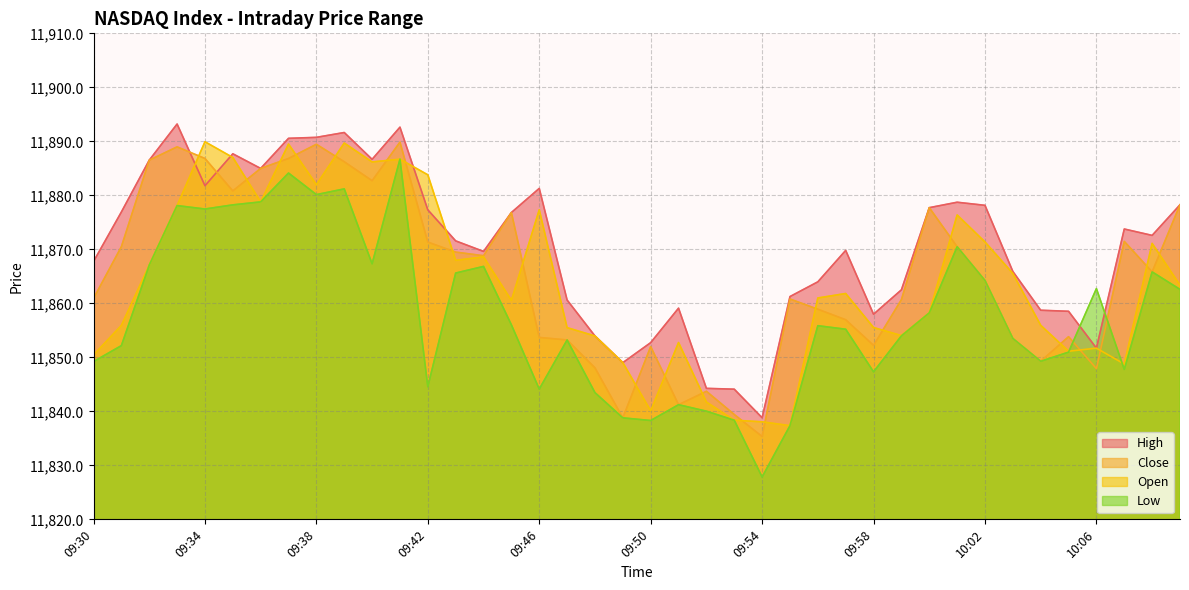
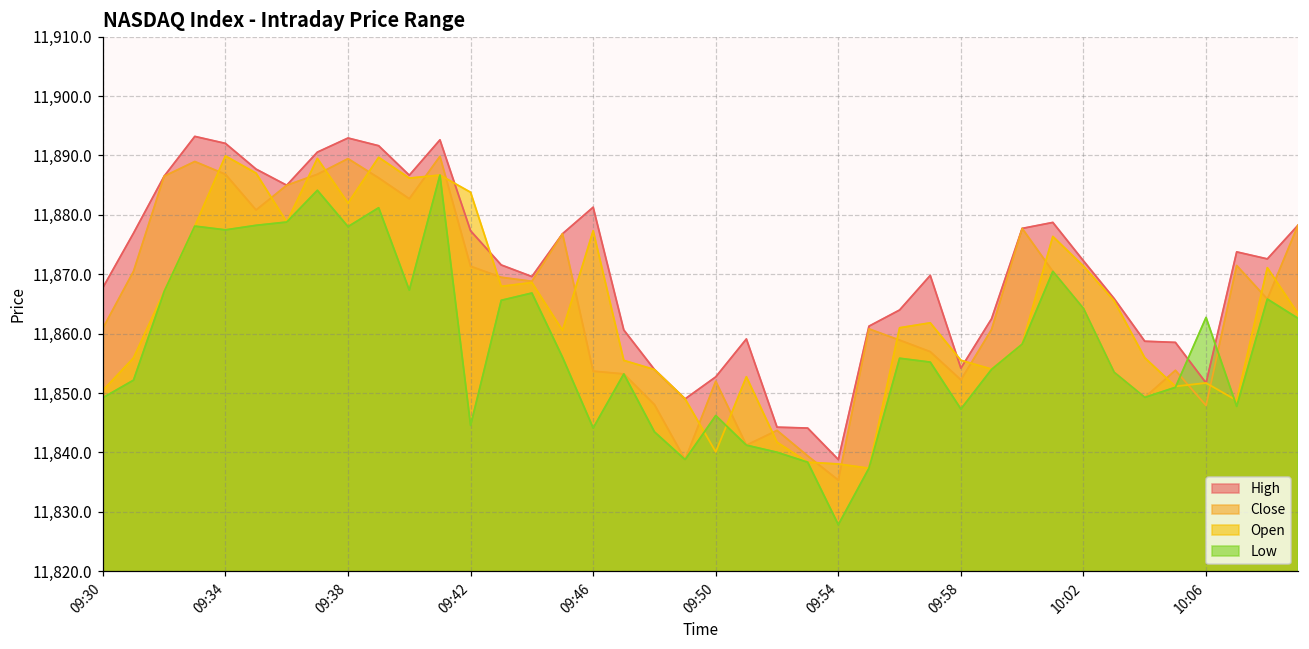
  {
    "High": {
      "09:30": "11,868",
-     "09:34": "11,882",
-     "09:38": "11,891",
+     "09:34": "11,892",
+     "09:38": "11,893",
      "09:42": "11,877",
      "09:46": "11,881",
      "09:50": "11,853",
      "09:54": "11,839",
-     "09:58": "11,858",
-     "10:02": "11,878"
+     "09:58": "11,854",
+     "10:02": "11,872"
    },
    "Low": {
      "09:30": "11,849",
      "09:34": "11,877",
-     "09:38": "11,880",
+     "09:38": "11,878",
      "09:42": "11,845",
      "09:46": "11,844",
-     "09:50": "11,838",
+     "09:50": "11,846",
      "09:54": "11,828",
      "09:58": "11,847",
      "10:06": "11,863"
    }
  }
